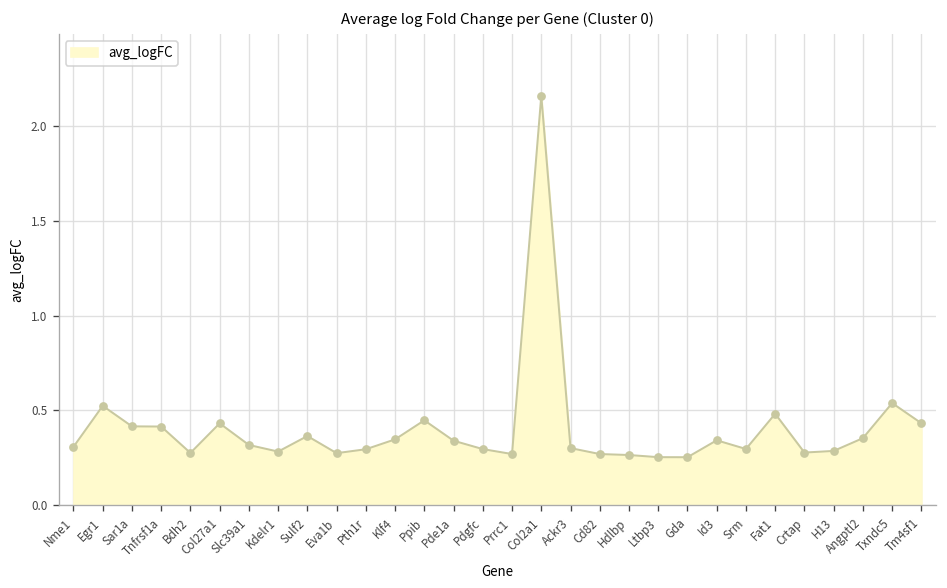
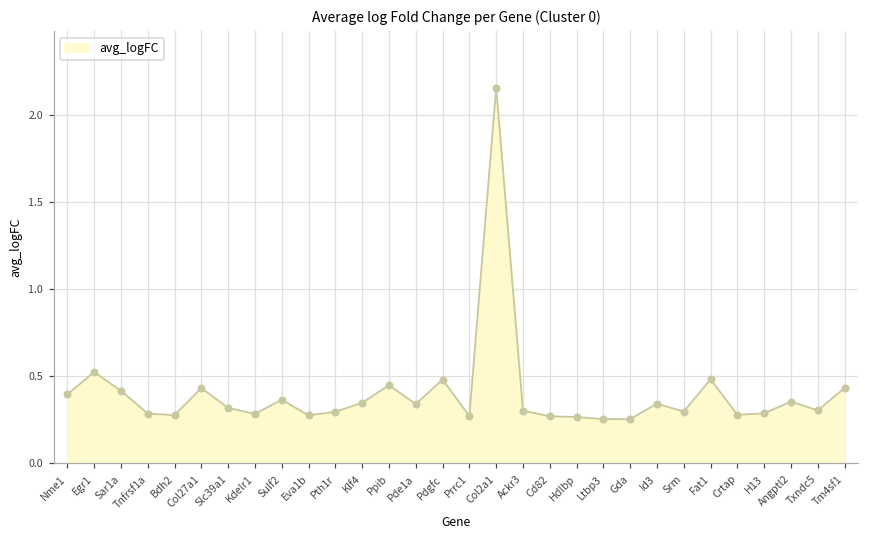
  {
-   "Nme1": 0.31,
+   "Nme1": 0.40,
    "Egr1": 0.52,
    "Sar1a": 0.42,
-   "Tnfrsf1a": 0.42,
+   "Tnfrsf1a": 0.29,
    "Bdh2": 0.28,
    "Col27a1": 0.43,
    "Slc39a1": 0.32,
    "Kdelr1": 0.28,
    "Sulf2": 0.37,
    "Eva1b": 0.28,
    "Pth1r": 0.30,
    "Klf4": 0.35,
    "Ppib": 0.45,
    "Pde1a": 0.34,
-   "Pdgfc": 0.30,
+   "Pdgfc": 0.48,
    "Prrc1": 0.27,
    "Col2a1": 2.16,
    "Ackr3": 0.30,
    "Cd82": 0.27,
    "Hdlbp": 0.27,
    "Ltbp3": 0.25,
    "Gda": 0.25,
    "Id3": 0.34,
    "Srm": 0.30,
    "Fat1": 0.48,
    "Crtap": 0.28,
    "H13": 0.29,
    "Angptl2": 0.35,
-   "Txndc5": 0.54,
+   "Txndc5": 0.30,
    "Tm4sf1": 0.43
  }
